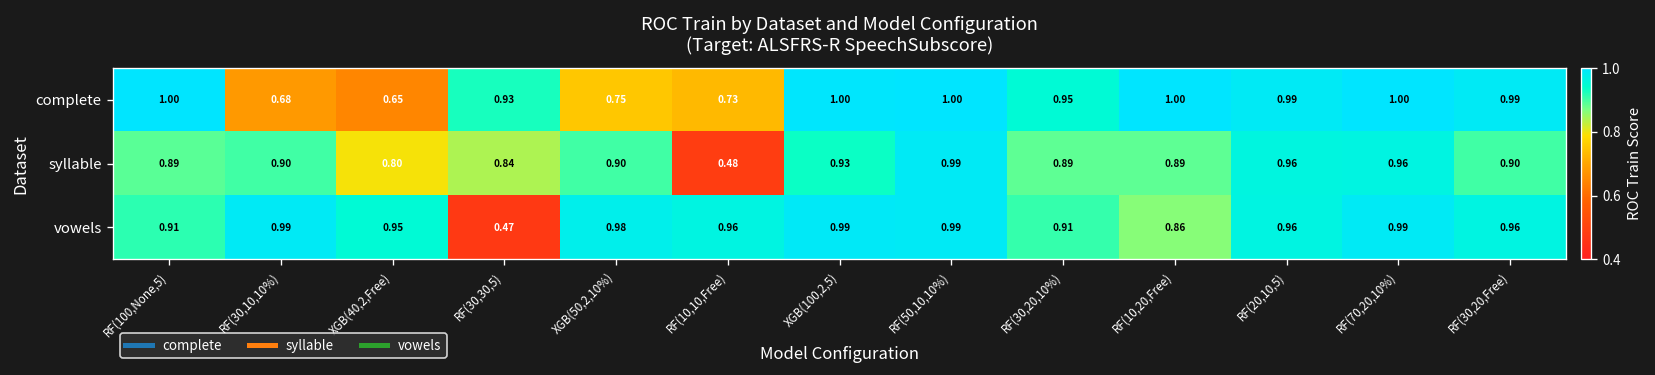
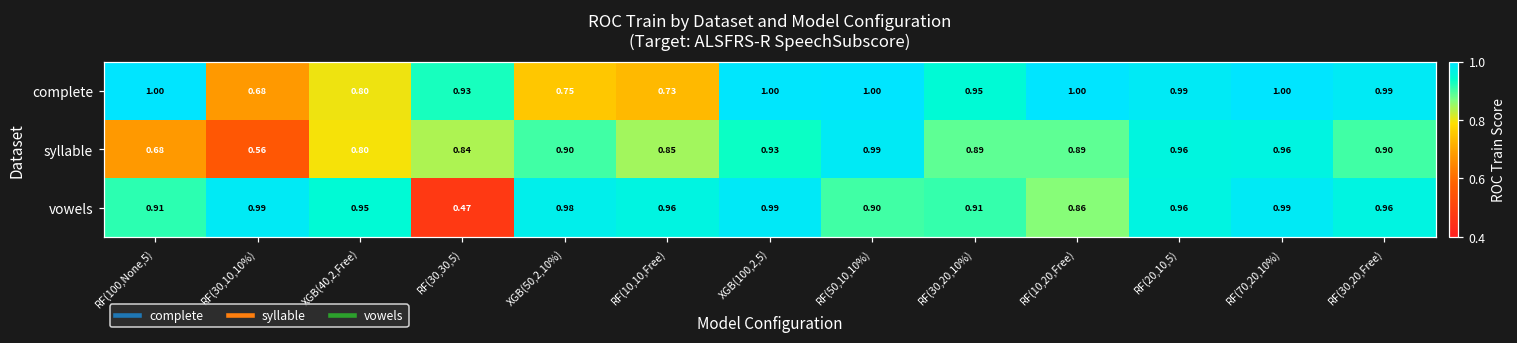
  {
    "complete": {
      "RF(100,None,5)": 1.00,
      "RF(30,10,10%)": 0.68,
-     "XGB(40,2,Free)": 0.65,
+     "XGB(40,2,Free)": 0.80,
      "RF(30,30,5)": 0.93,
      "XGB(50,2,10%)": 0.75,
      "RF(10,10,Free)": 0.73,
      "XGB(100,2,5)": 1.00,
      "RF(50,10,10%)": 1.00,
      "RF(30,20,10%)": 0.95,
      "RF(10,20,Free)": 1.00,
      "RF(20,10,5)": 0.99,
      "RF(70,20,10%)": 1.00,
      "RF(30,20,Free)": 0.99
    },
    "syllable": {
-     "RF(100,None,5)": 0.89,
-     "RF(30,10,10%)": 0.90,
+     "RF(100,None,5)": 0.68,
+     "RF(30,10,10%)": 0.56,
      "XGB(40,2,Free)": 0.80,
      "RF(30,30,5)": 0.84,
      "XGB(50,2,10%)": 0.90,
-     "RF(10,10,Free)": 0.48,
+     "RF(10,10,Free)": 0.85,
      "XGB(100,2,5)": 0.93,
      "RF(50,10,10%)": 0.99,
      "RF(30,20,10%)": 0.89,
      "RF(10,20,Free)": 0.89,
      "RF(20,10,5)": 0.96,
      "RF(70,20,10%)": 0.96,
      "RF(30,20,Free)": 0.90
    },
    "vowels": {
      "RF(100,None,5)": 0.91,
      "RF(30,10,10%)": 0.99,
      "XGB(40,2,Free)": 0.95,
      "RF(30,30,5)": 0.47,
      "XGB(50,2,10%)": 0.98,
      "RF(10,10,Free)": 0.96,
      "XGB(100,2,5)": 0.99,
-     "RF(50,10,10%)": 0.99,
+     "RF(50,10,10%)": 0.90,
      "RF(30,20,10%)": 0.91,
      "RF(10,20,Free)": 0.86,
      "RF(20,10,5)": 0.96,
      "RF(70,20,10%)": 0.99,
      "RF(30,20,Free)": 0.96
    }
  }
